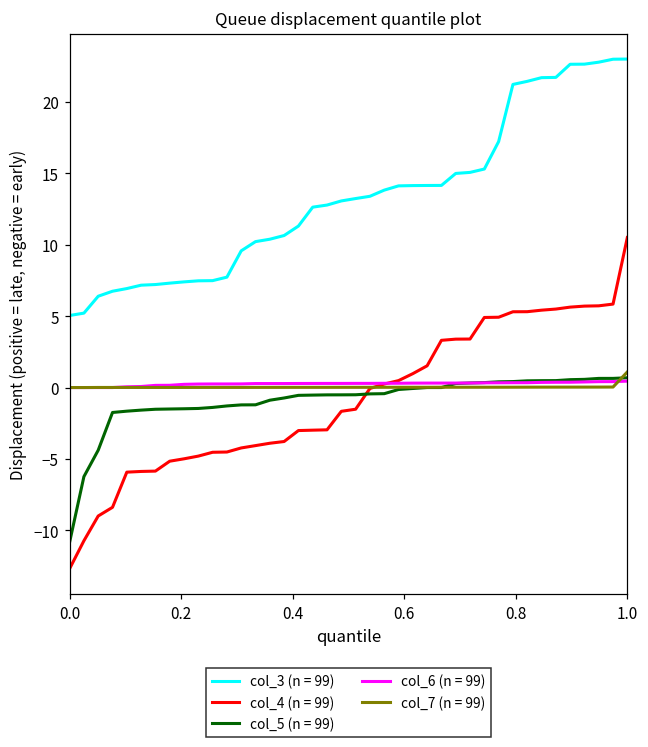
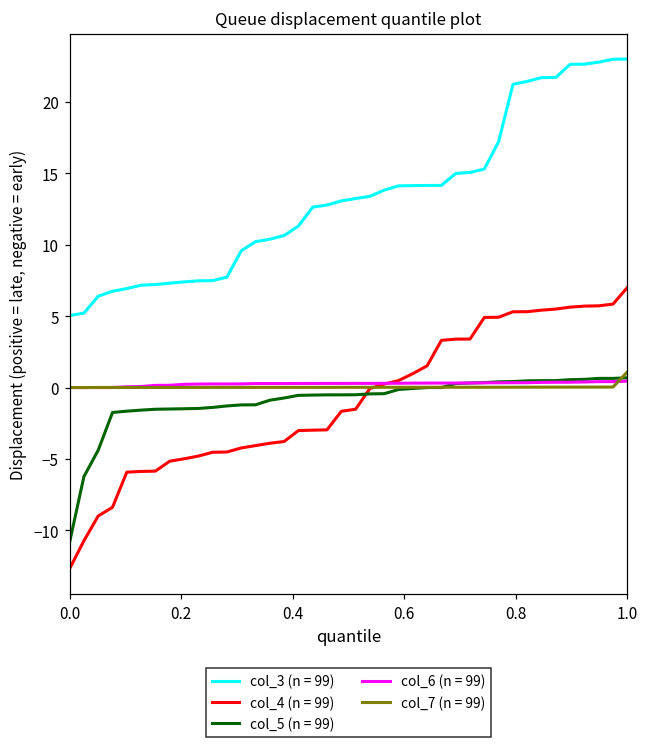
  {
    "col_3 (n = 99)": {
      "0.0": 5.0,
      "1.0": 23.0
    },
    "col_4 (n = 99)": {
      "0.0": -12.7,
-     "1.0": 10.5
+     "1.0": 7.0
    },
    "col_5 (n = 99)": {
      "0.0": -10.8,
      "1.0": 0.7
    },
    "col_6 (n = 99)": {
      "1.0": 0.4
    },
    "col_7 (n = 99)": {
      "1.0": 1.1
    }
  }
